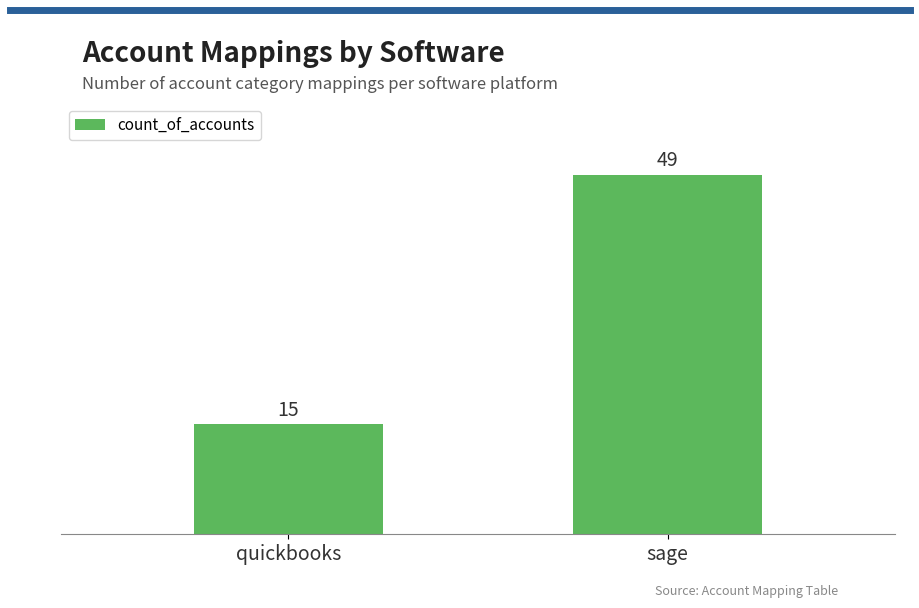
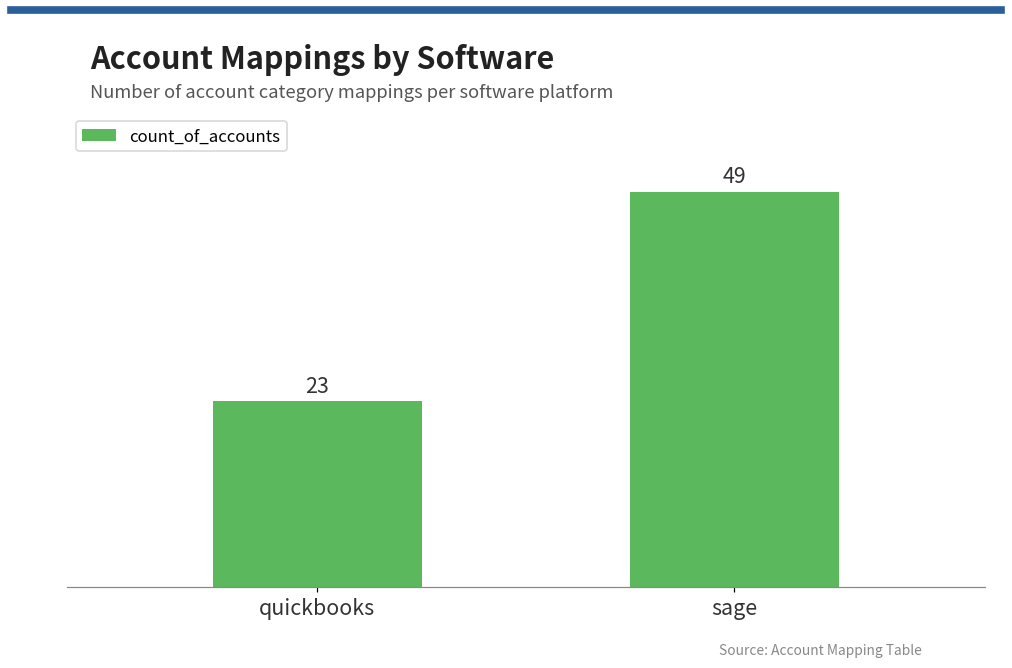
  {
-   "quickbooks": 15,
+   "quickbooks": 23,
    "sage": 49
  }
